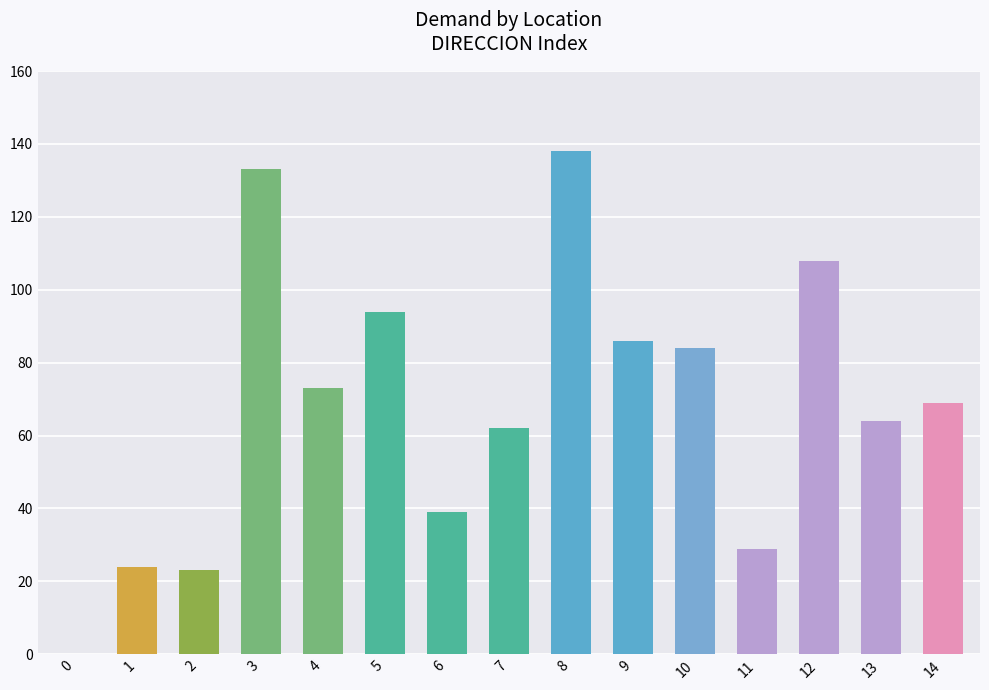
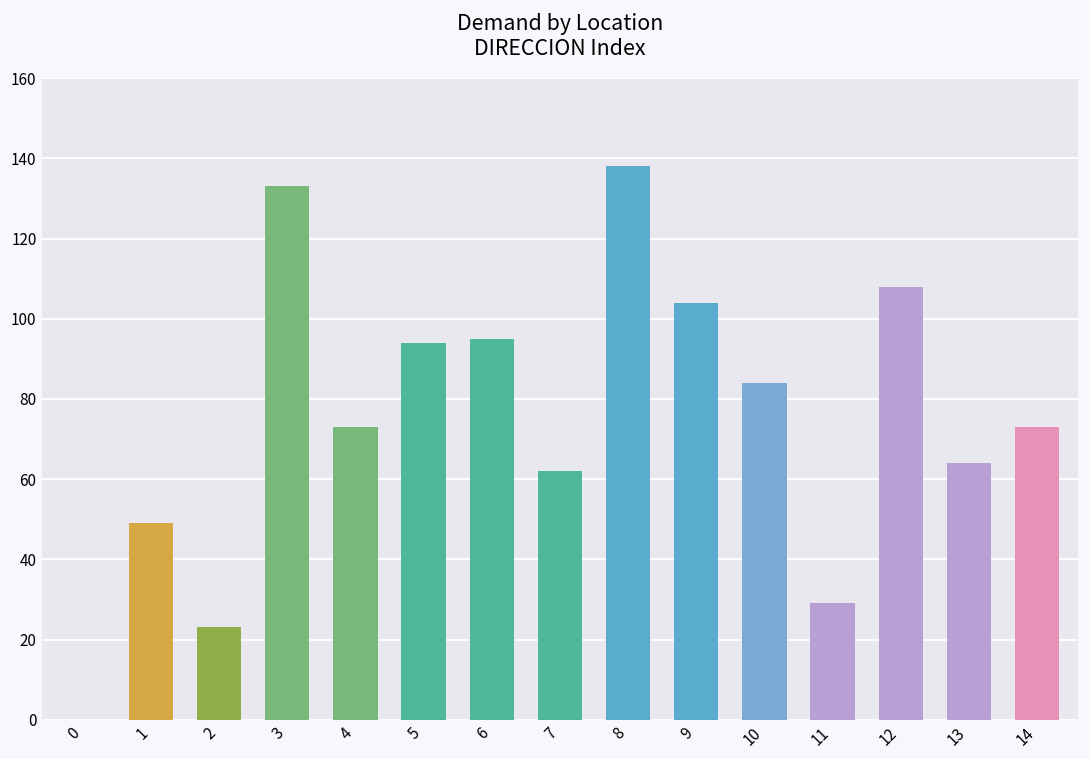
  {
    "0": 0,
-   "1": 24,
+   "1": 49,
    "2": 23,
    "3": 133,
    "4": 73,
    "5": 94,
-   "6": 39,
+   "6": 95,
    "7": 62,
    "8": 138,
-   "9": 86,
+   "9": 104,
    "10": 84,
    "11": 29,
    "12": 108,
    "13": 64,
-   "14": 69
+   "14": 73
  }
